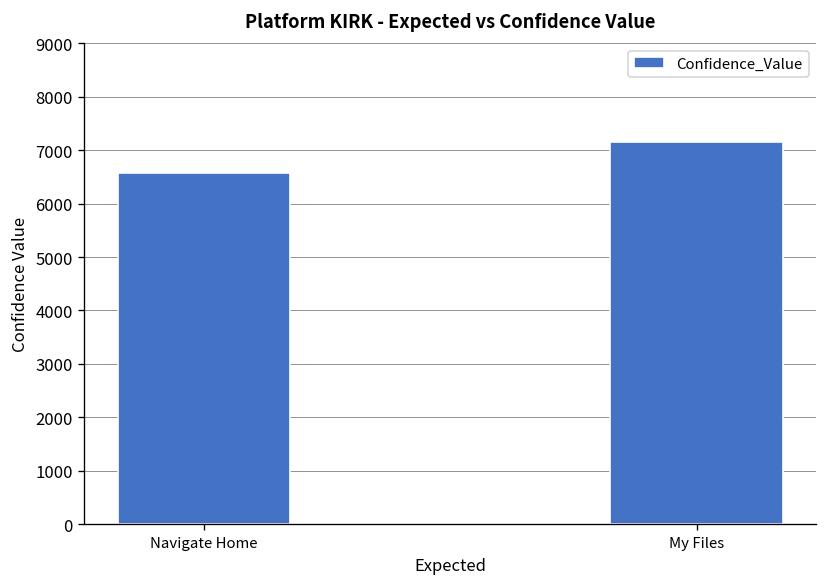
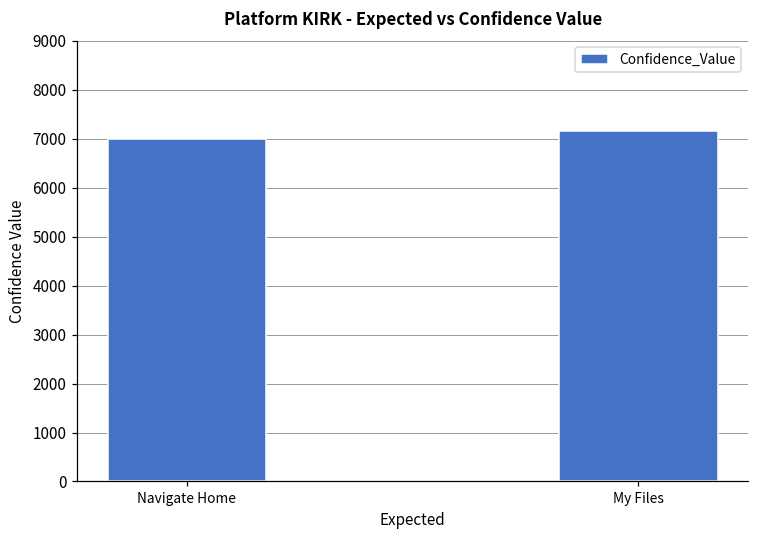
  {
-   "Navigate Home": 6600,
+   "Navigate Home": 7000,
    "My Files": 7200
  }
